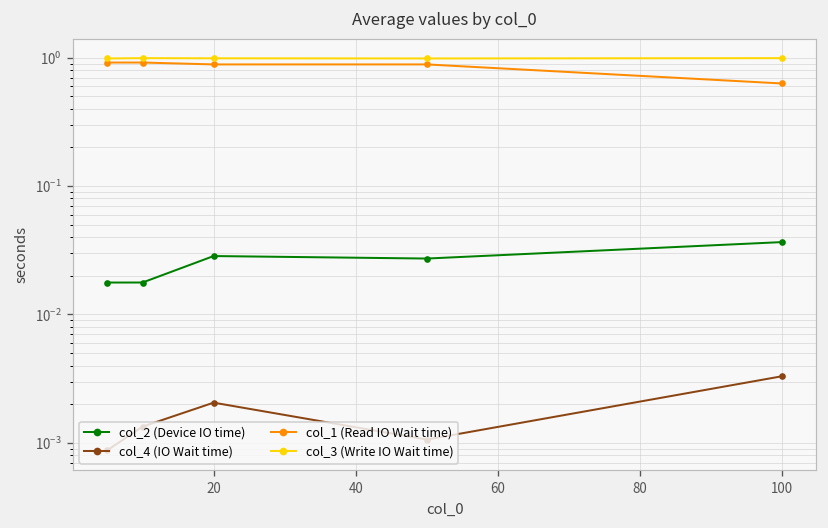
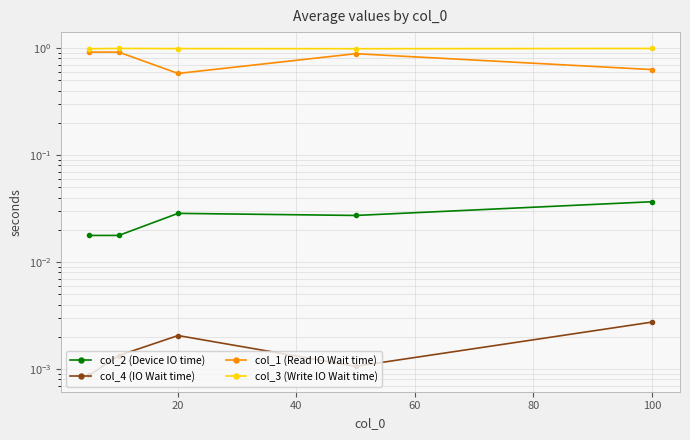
  {
    "col_2 (Device IO time)": {
      "20": 0.028,
      "100": 0.037
    },
    "col_4 (IO Wait time)": {
      "20": 0.0021,
-     "100": 0.0033
+     "100": 0.0027
    },
    "col_1 (Read IO Wait time)": {
-     "20": 0.9,
+     "20": 0.6,
      "100": 0.6
    },
    "col_3 (Write IO Wait time)": {
      "20": 1.0,
      "100": 1.0
    }
  }
